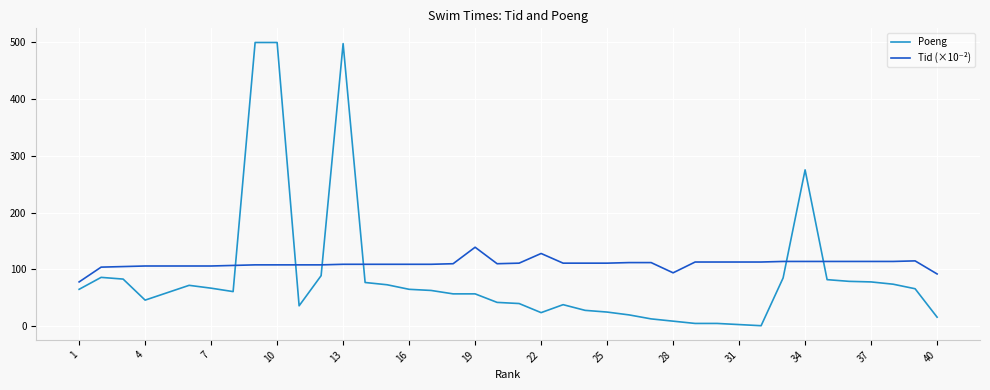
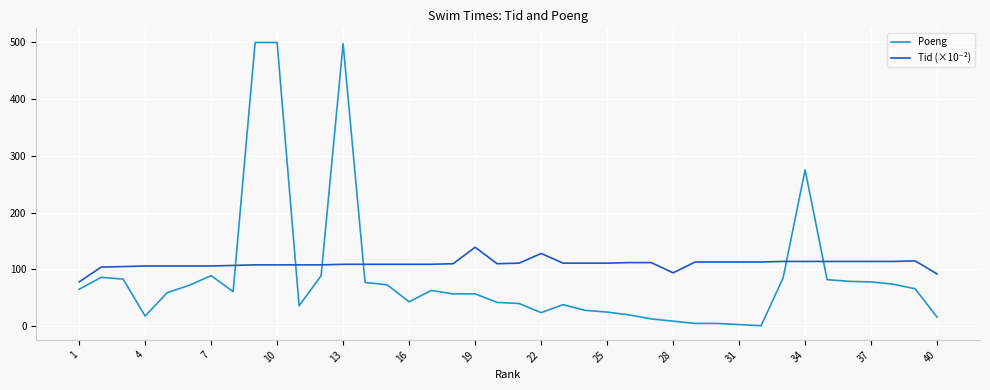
  {
    "Poeng": {
      "1": 70,
-     "4": 50,
-     "7": 70,
+     "4": 20,
+     "7": 90,
      "10": 500,
      "13": 500,
-     "16": 70,
+     "16": 40,
      "19": 60,
      "22": 20,
      "25": 30,
      "28": 10,
      "31": 0,
      "34": 280,
      "37": 80,
      "40": 20
    },
    "Tid (×10⁻²)": {
      "1": 80,
      "4": 110,
      "7": 110,
      "10": 110,
      "13": 110,
      "16": 110,
      "19": 140,
      "22": 130,
      "25": 110,
      "28": 90,
      "31": 110,
      "34": 110,
      "37": 110,
      "40": 90
    }
  }
